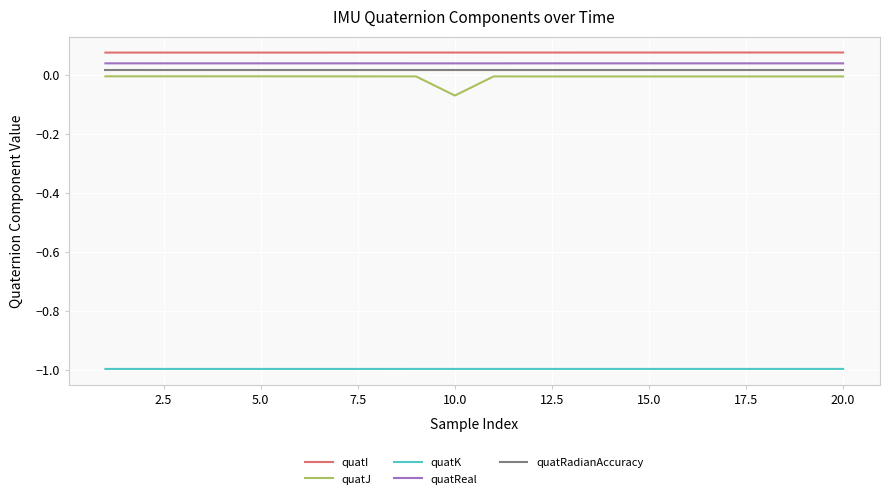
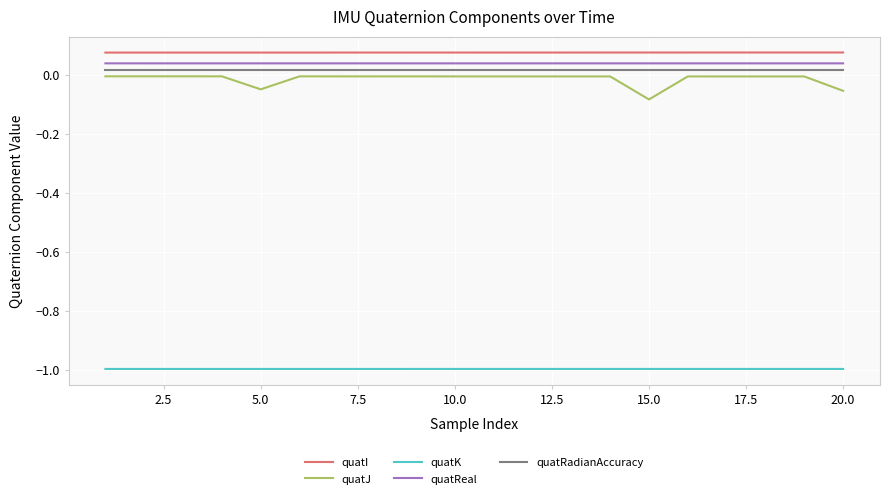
  {
    "quatI": {
      "5.0": 0.08,
      "10.0": 0.08,
      "15.0": 0.08,
      "20.0": 0.08
    },
    "quatJ": {
-     "5.0": 0.00,
-     "10.0": -0.07,
-     "15.0": 0.00,
-     "20.0": 0.00
+     "5.0": -0.05,
+     "10.0": 0.00,
+     "15.0": -0.08,
+     "20.0": -0.05
    },
    "quatK": {
      "5.0": -1.00,
      "10.0": -1.00,
      "15.0": -1.00,
      "20.0": -1.00
    },
    "quatReal": {
      "5.0": 0.04,
      "10.0": 0.04,
      "15.0": 0.04,
      "20.0": 0.04
    },
    "quatRadianAccuracy": {
      "5.0": 0.02,
      "10.0": 0.02,
      "15.0": 0.02,
      "20.0": 0.02
    }
  }
